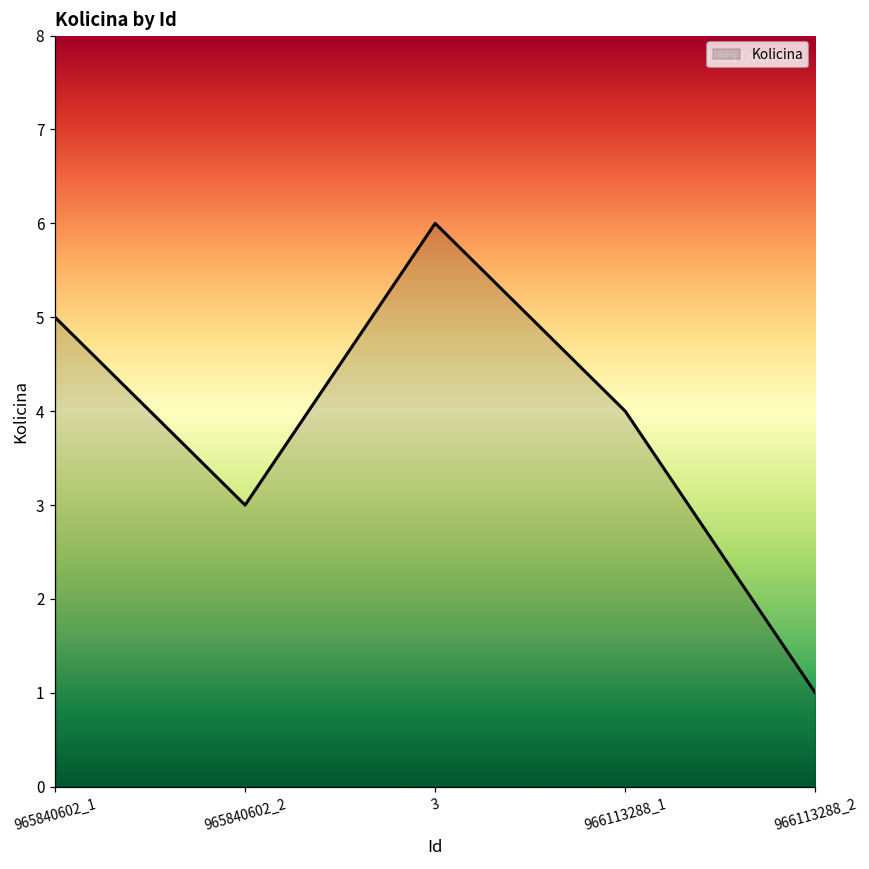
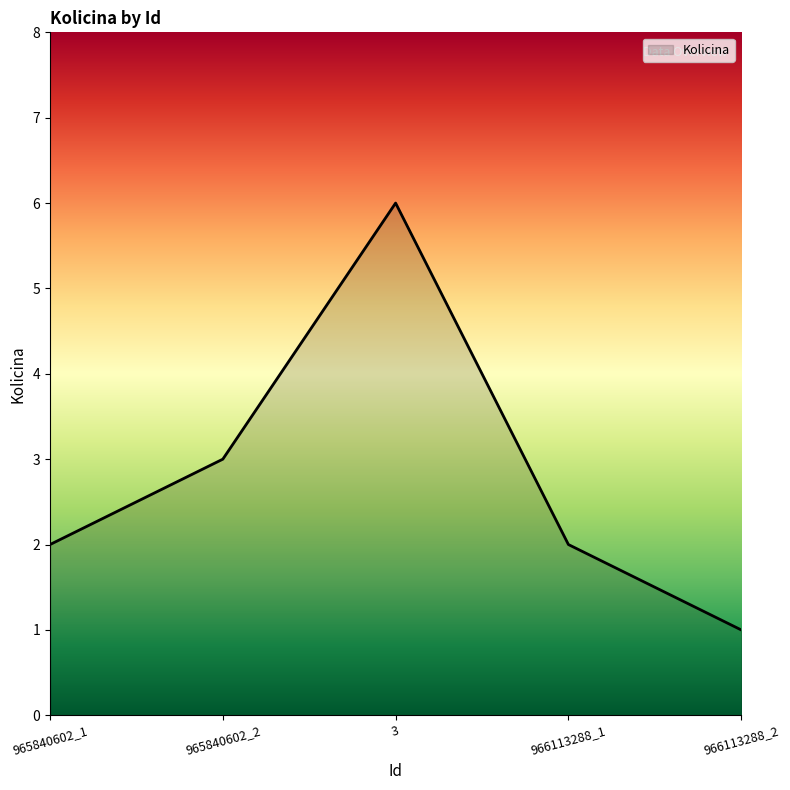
  {
-   "965840602_1": 5,
+   "965840602_1": 2,
    "965840602_2": 3,
    "3": 6,
-   "966113288_1": 4,
+   "966113288_1": 2,
    "966113288_2": 1
  }
